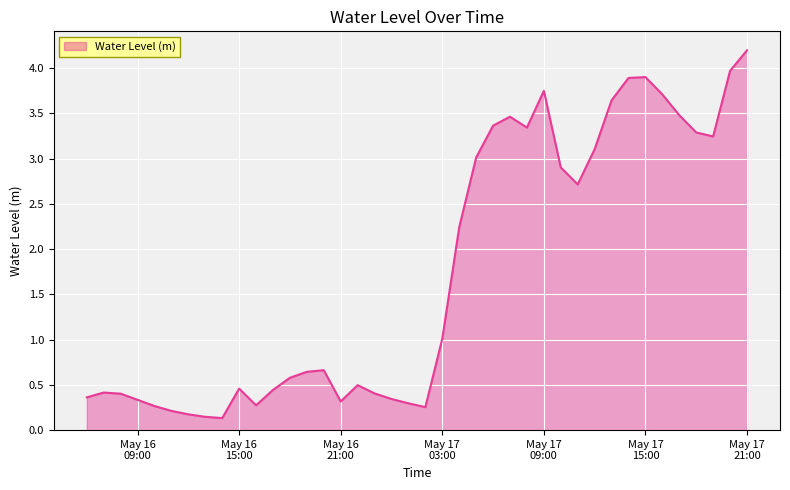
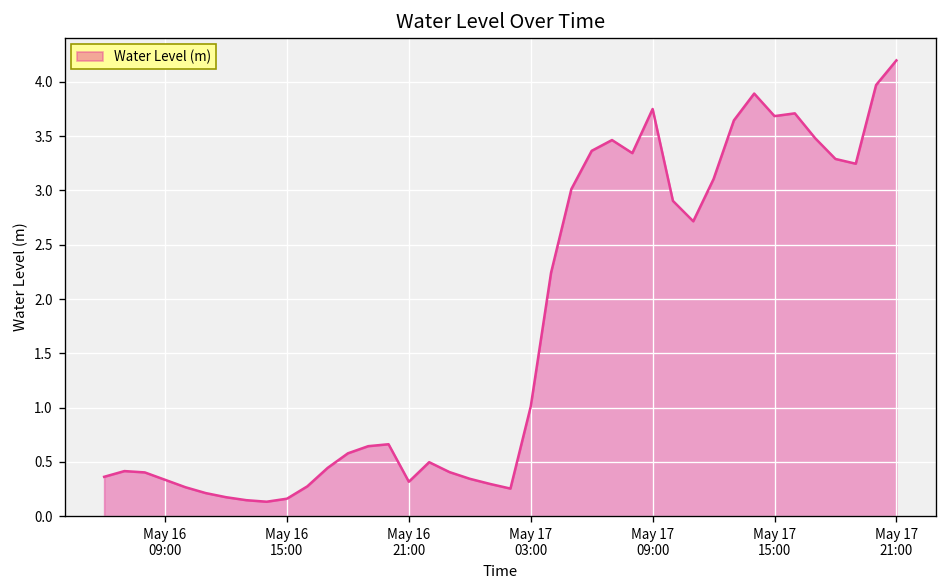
  {
    "May 16 09:00": 0.3,
-   "May 16 15:00": 0.5,
+   "May 16 15:00": 0.2,
    "May 16 21:00": 0.3,
    "May 17 03:00": 1.0,
    "May 17 09:00": 3.8,
-   "May 17 15:00": 3.9,
+   "May 17 15:00": 3.7,
    "May 17 21:00": 4.2
  }
